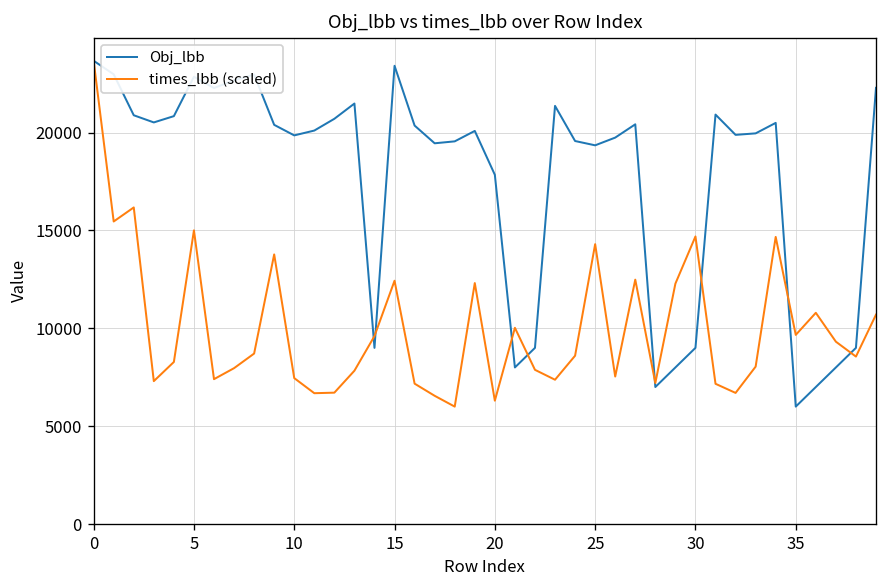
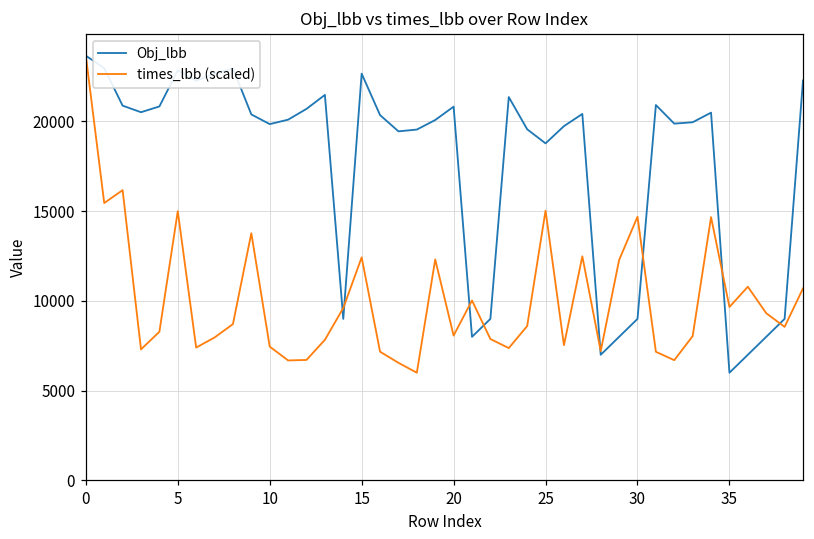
  {
    "Obj_lbb": {
      "10": 19900,
-     "15": 23400,
-     "20": 17800,
-     "25": 19300,
+     "15": 22700,
+     "20": 20800,
+     "25": 18800,
      "30": 9000,
      "35": 6000
    },
    "times_lbb (scaled)": {
      "5": 15000,
      "10": 7500,
      "15": 12400,
-     "20": 6300,
-     "25": 14300,
+     "20": 8100,
+     "25": 15000,
      "30": 14700,
      "35": 9700
    }
  }
